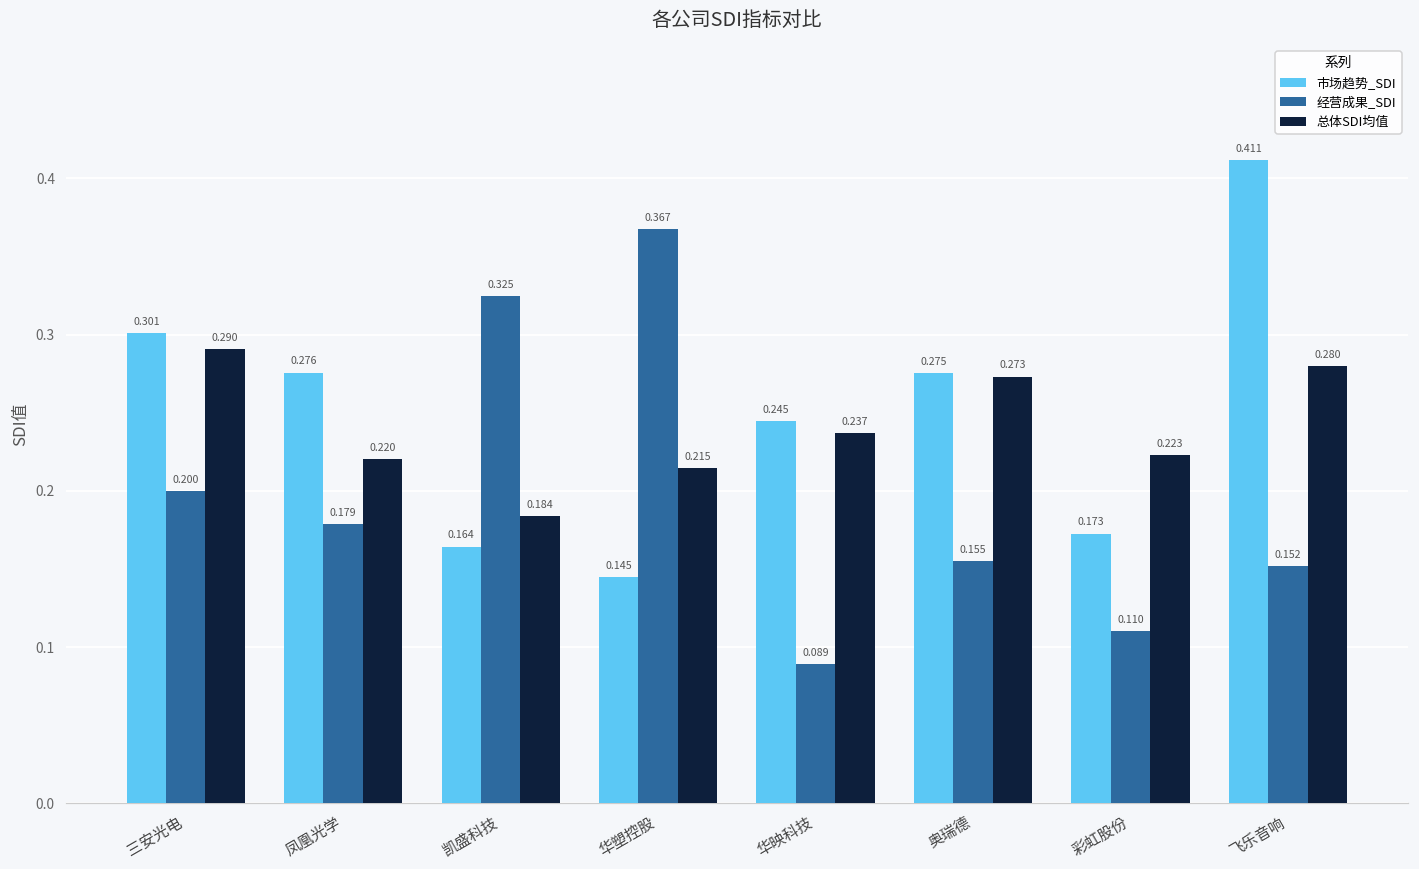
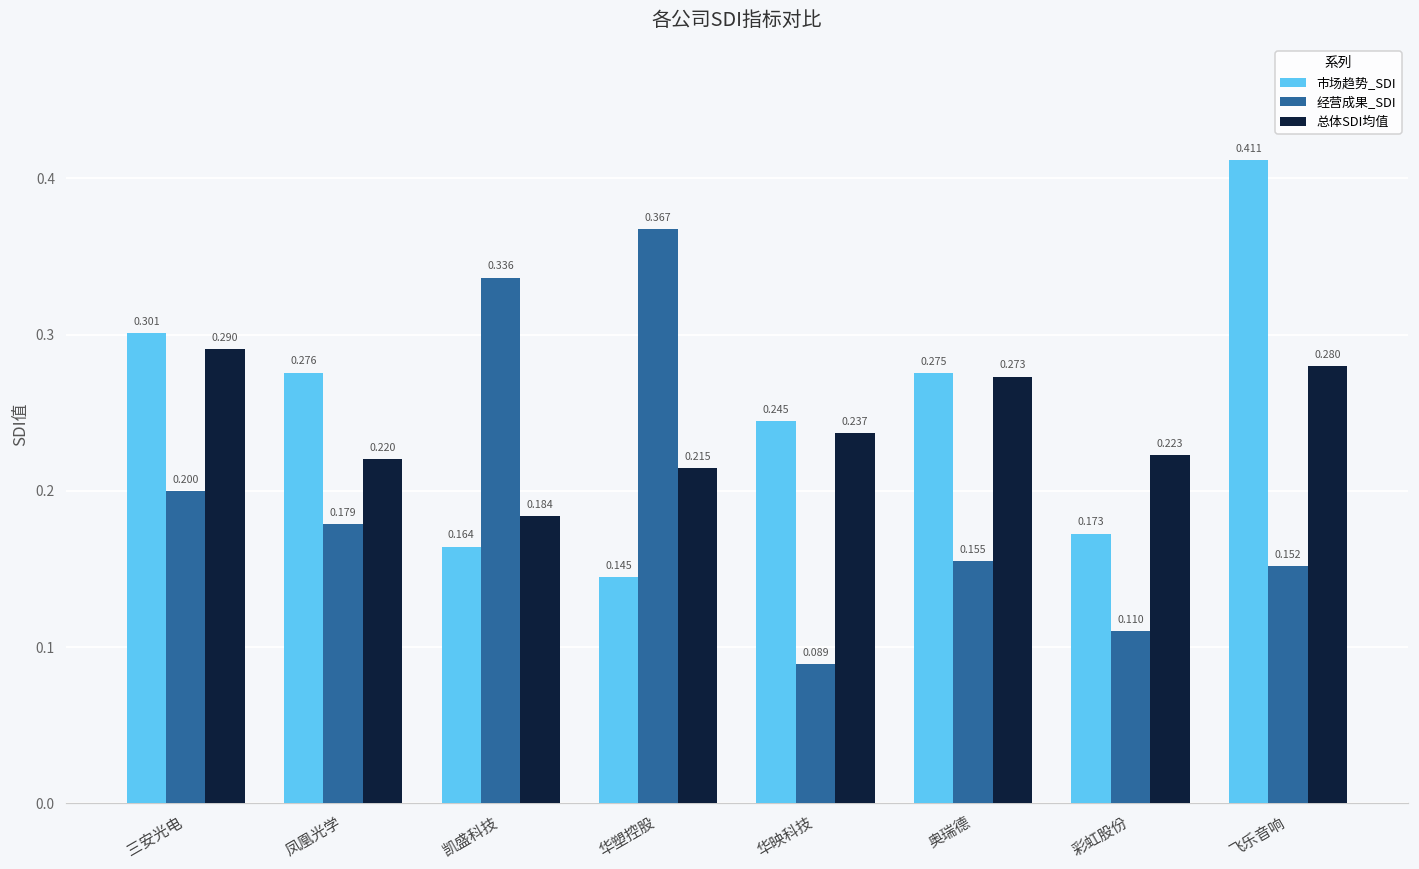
  {
    "市场趋势_SDI": {
      "三安光电": 0.301,
      "凤凰光学": 0.276,
      "凯盛科技": 0.164,
      "华塑控股": 0.145,
      "华映科技": 0.245,
      "奥瑞德": 0.275,
      "彩虹股份": 0.173,
      "飞乐音响": 0.411
    },
    "经营成果_SDI": {
      "三安光电": 0.200,
      "凤凰光学": 0.179,
-     "凯盛科技": 0.325,
+     "凯盛科技": 0.336,
      "华塑控股": 0.367,
      "华映科技": 0.089,
      "奥瑞德": 0.155,
      "彩虹股份": 0.110,
      "飞乐音响": 0.152
    },
    "总体SDI均值": {
      "三安光电": 0.290,
      "凤凰光学": 0.220,
      "凯盛科技": 0.184,
      "华塑控股": 0.215,
      "华映科技": 0.237,
      "奥瑞德": 0.273,
      "彩虹股份": 0.223,
      "飞乐音响": 0.280
    }
  }
